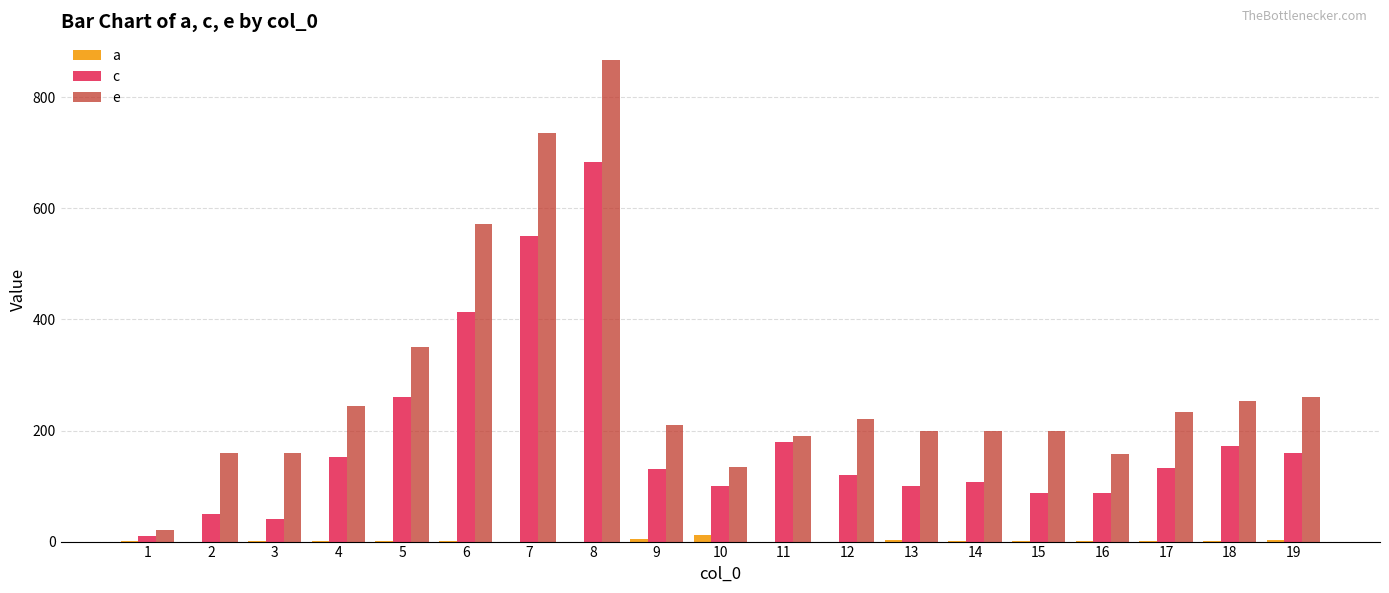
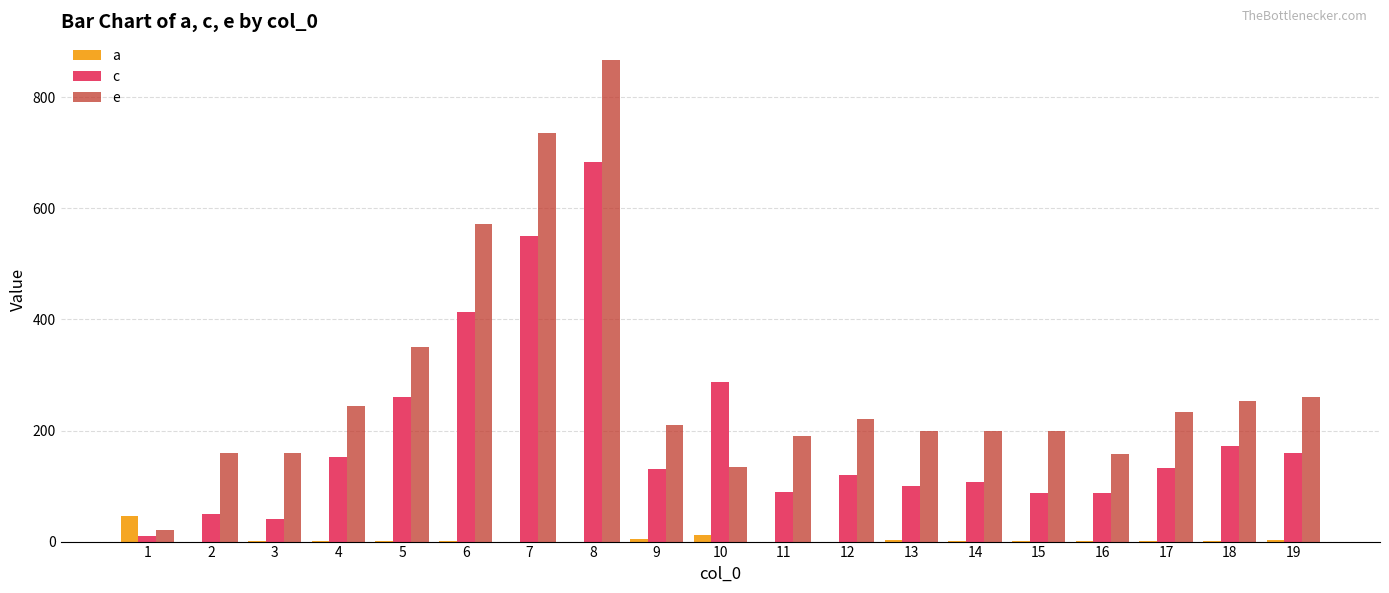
  {
    "a": {
-     "1": 0,
+     "1": 50,
      "9": 10,
      "10": 10
    },
    "c": {
      "1": 10,
      "2": 50,
      "3": 40,
      "4": 150,
      "5": 260,
      "6": 410,
      "7": 550,
      "8": 680,
      "9": 130,
-     "10": 100,
-     "11": 180,
+     "10": 290,
+     "11": 90,
      "12": 120,
      "13": 100,
      "14": 110,
      "15": 90,
      "16": 90,
      "17": 130,
      "18": 170,
      "19": 160
    },
    "e": {
      "1": 20,
      "2": 160,
      "3": 160,
      "4": 240,
      "5": 350,
      "6": 570,
      "7": 740,
      "8": 870,
      "9": 210,
      "10": 140,
      "11": 190,
      "12": 220,
      "13": 200,
      "14": 200,
      "15": 200,
      "16": 160,
      "17": 230,
      "18": 250,
      "19": 260
    }
  }
